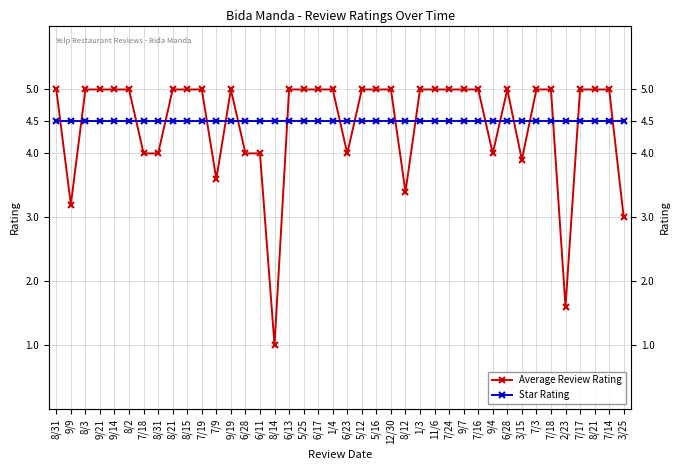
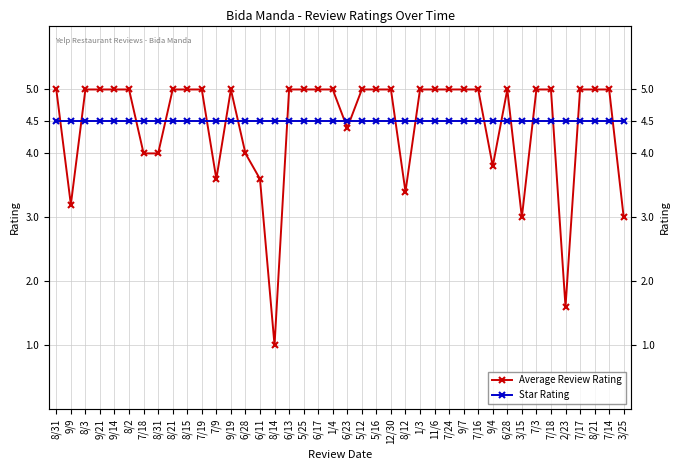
  {
    "Average Review Rating": {
      "9/9": 3.2,
      "8/3": 5.0,
      "9/21": 5.0,
      "9/14": 5.0,
      "8/2": 5.0,
      "8/15": 5.0,
      "7/19": 5.0,
      "7/9": 3.6,
      "9/19": 5.0,
-     "6/11": 4.0,
+     "6/11": 3.6,
      "8/14": 1.0,
      "6/13": 5.0,
      "5/25": 5.0,
      "6/17": 5.0,
      "1/4": 5.0,
-     "6/23": 4.0,
+     "6/23": 4.4,
      "5/12": 5.0,
      "5/16": 5.0,
      "12/30": 5.0,
      "8/12": 3.4,
      "1/3": 5.0,
      "11/6": 5.0,
      "7/24": 5.0,
      "9/7": 5.0,
      "7/16": 5.0,
-     "9/4": 4.0,
-     "3/15": 3.9,
+     "9/4": 3.8,
+     "3/15": 3.0,
      "7/3": 5.0,
      "2/23": 1.6,
      "7/17": 5.0,
      "7/14": 5.0,
      "3/25": 3.0
    },
    "Star Rating": {
      "9/9": 4.5,
      "8/3": 4.5,
      "9/21": 4.5,
      "9/14": 4.5,
      "8/2": 4.5,
      "8/15": 4.5,
      "7/19": 4.5,
      "7/9": 4.5,
      "9/19": 4.5,
      "6/11": 4.5,
      "8/14": 4.5,
      "6/13": 4.5,
      "5/25": 4.5,
      "6/17": 4.5,
      "1/4": 4.5,
      "6/23": 4.5,
      "5/12": 4.5,
      "5/16": 4.5,
      "12/30": 4.5,
      "8/12": 4.5,
      "1/3": 4.5,
      "11/6": 4.5,
      "7/24": 4.5,
      "9/7": 4.5,
      "7/16": 4.5,
      "9/4": 4.5,
      "3/15": 4.5,
      "7/3": 4.5,
      "2/23": 4.5,
      "7/17": 4.5,
      "7/14": 4.5,
      "3/25": 4.5
    }
  }
